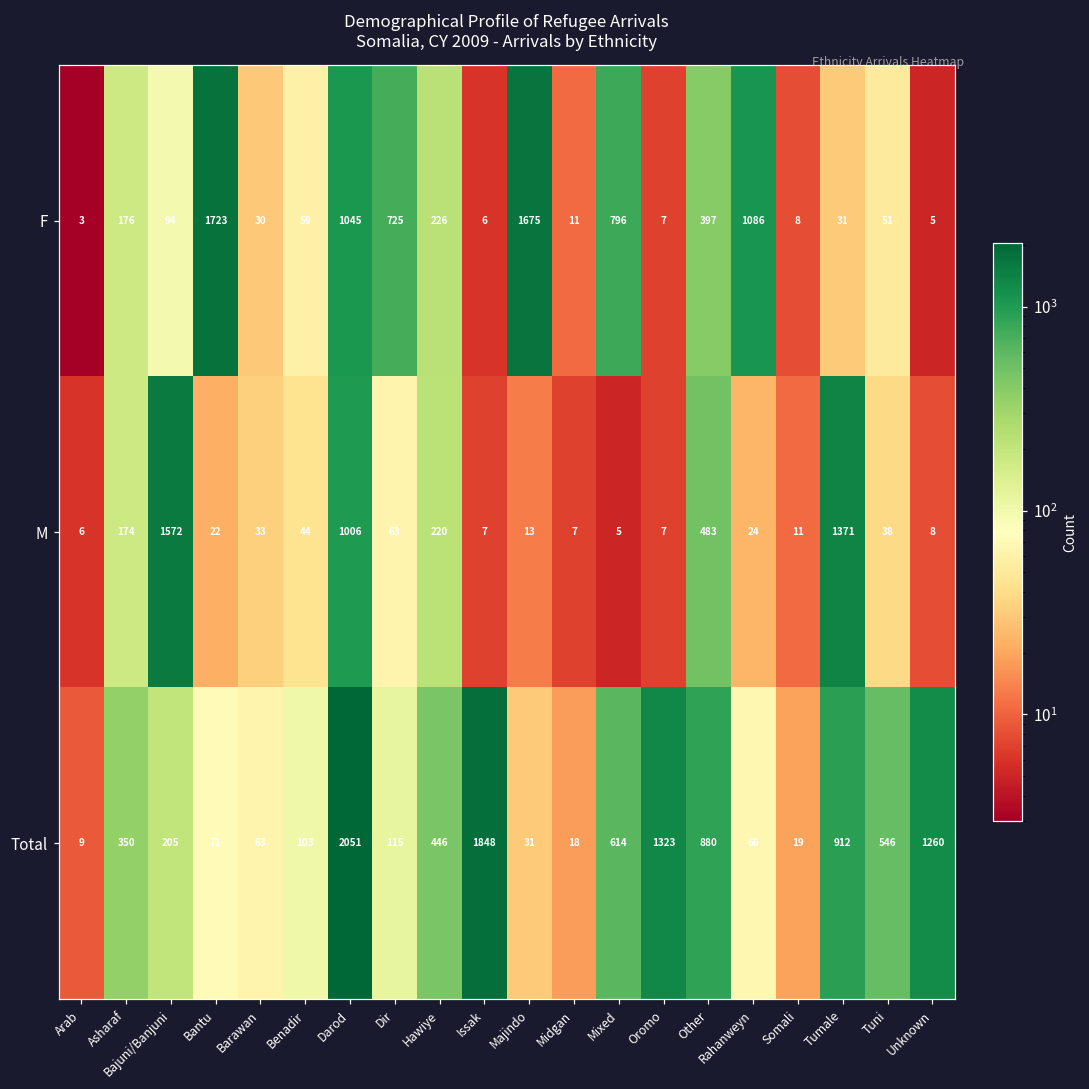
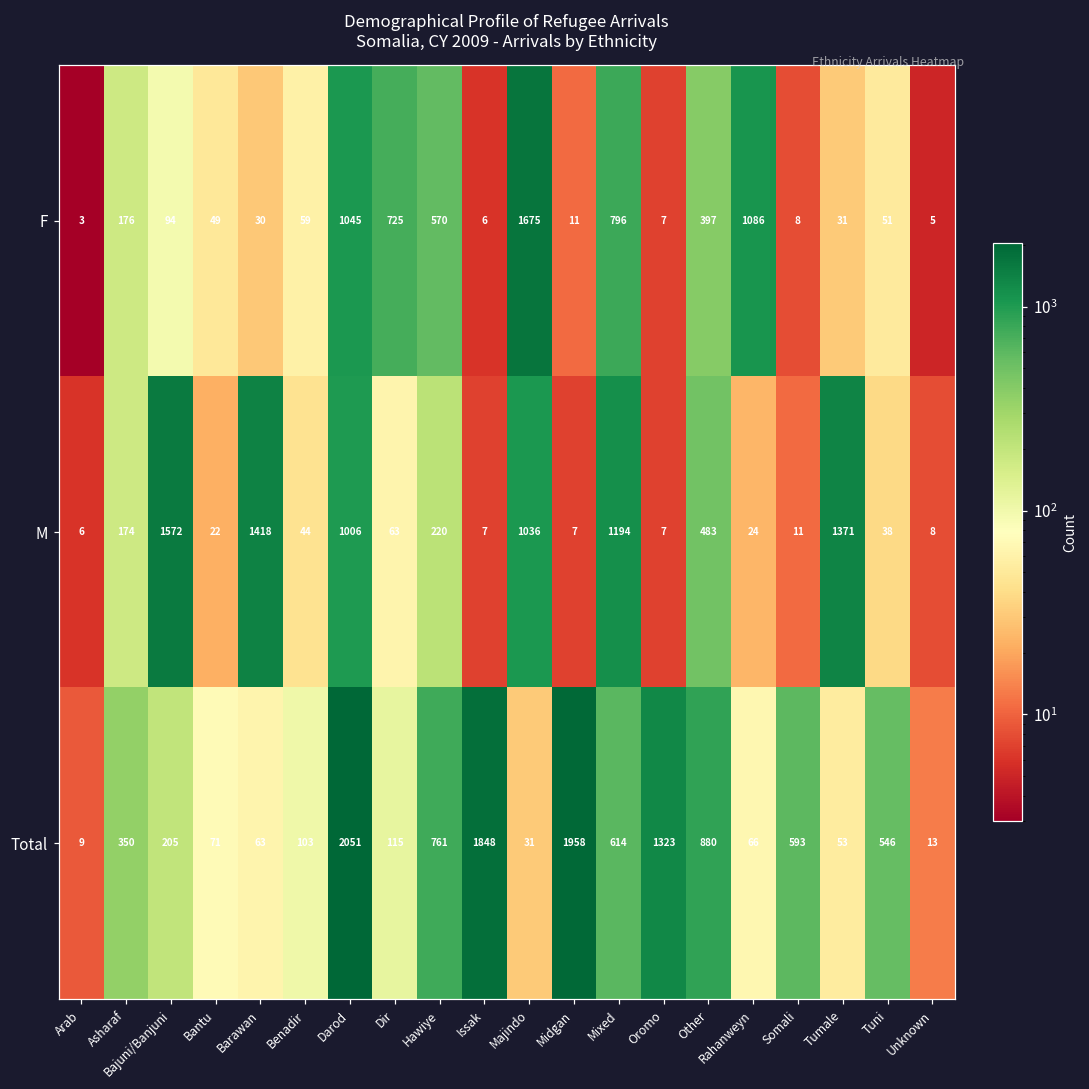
  {
    "F": {
      "Arab": 3,
      "Asharaf": 176,
      "Bajuni/Banjuni": 94,
-     "Bantu": 1723,
+     "Bantu": 49,
      "Barawan": 30,
      "Benadir": 59,
      "Darod": 1045,
      "Dir": 725,
-     "Hawiye": 226,
+     "Hawiye": 570,
      "Issak": 6,
      "Majindo": 1675,
      "Midgan": 11,
      "Mixed": 796,
      "Oromo": 7,
      "Other": 397,
      "Rahanweyn": 1086,
      "Somali": 8,
      "Tumale": 31,
      "Tuni": 51,
      "Unknown": 5
    },
    "M": {
      "Arab": 6,
      "Asharaf": 174,
      "Bajuni/Banjuni": 1572,
      "Bantu": 22,
-     "Barawan": 33,
+     "Barawan": 1418,
      "Benadir": 44,
      "Darod": 1006,
      "Dir": 63,
      "Hawiye": 220,
      "Issak": 7,
-     "Majindo": 13,
+     "Majindo": 1036,
      "Midgan": 7,
-     "Mixed": 5,
+     "Mixed": 1194,
      "Oromo": 7,
      "Other": 483,
      "Rahanweyn": 24,
      "Somali": 11,
      "Tumale": 1371,
      "Tuni": 38,
      "Unknown": 8
    },
    "Total": {
      "Arab": 9,
      "Asharaf": 350,
      "Bajuni/Banjuni": 205,
      "Bantu": 71,
      "Barawan": 63,
      "Benadir": 103,
      "Darod": 2051,
      "Dir": 115,
-     "Hawiye": 446,
+     "Hawiye": 761,
      "Issak": 1848,
      "Majindo": 31,
-     "Midgan": 18,
+     "Midgan": 1958,
      "Mixed": 614,
      "Oromo": 1323,
      "Other": 880,
      "Rahanweyn": 66,
-     "Somali": 19,
-     "Tumale": 912,
+     "Somali": 593,
+     "Tumale": 53,
      "Tuni": 546,
-     "Unknown": 1260
+     "Unknown": 13
    }
  }
